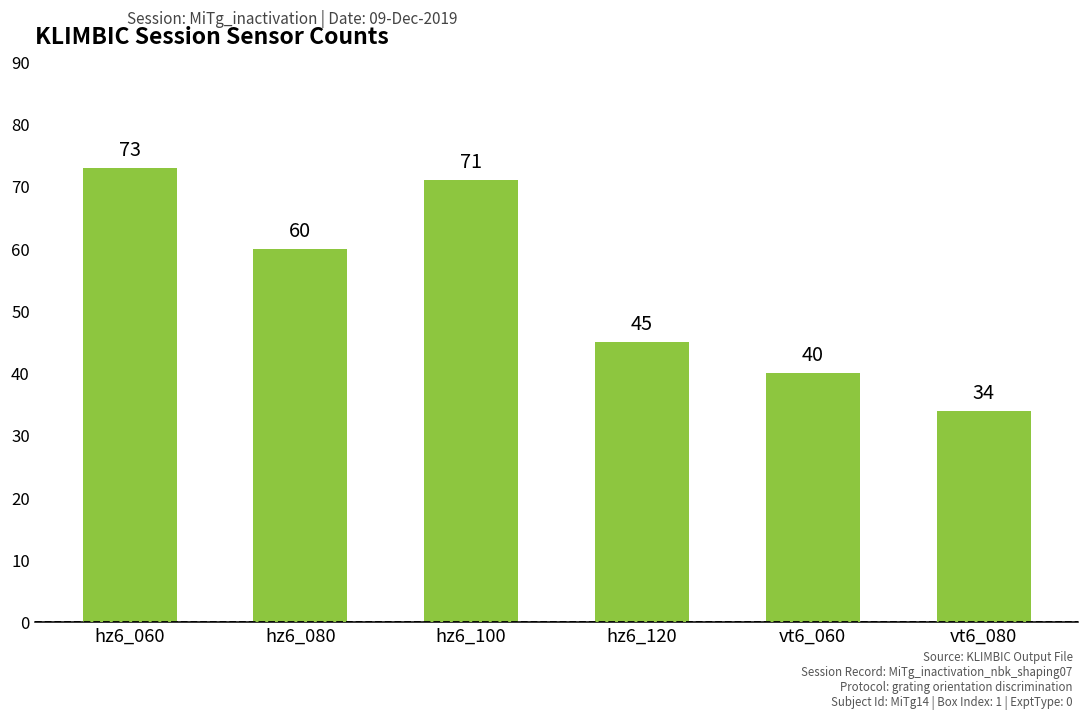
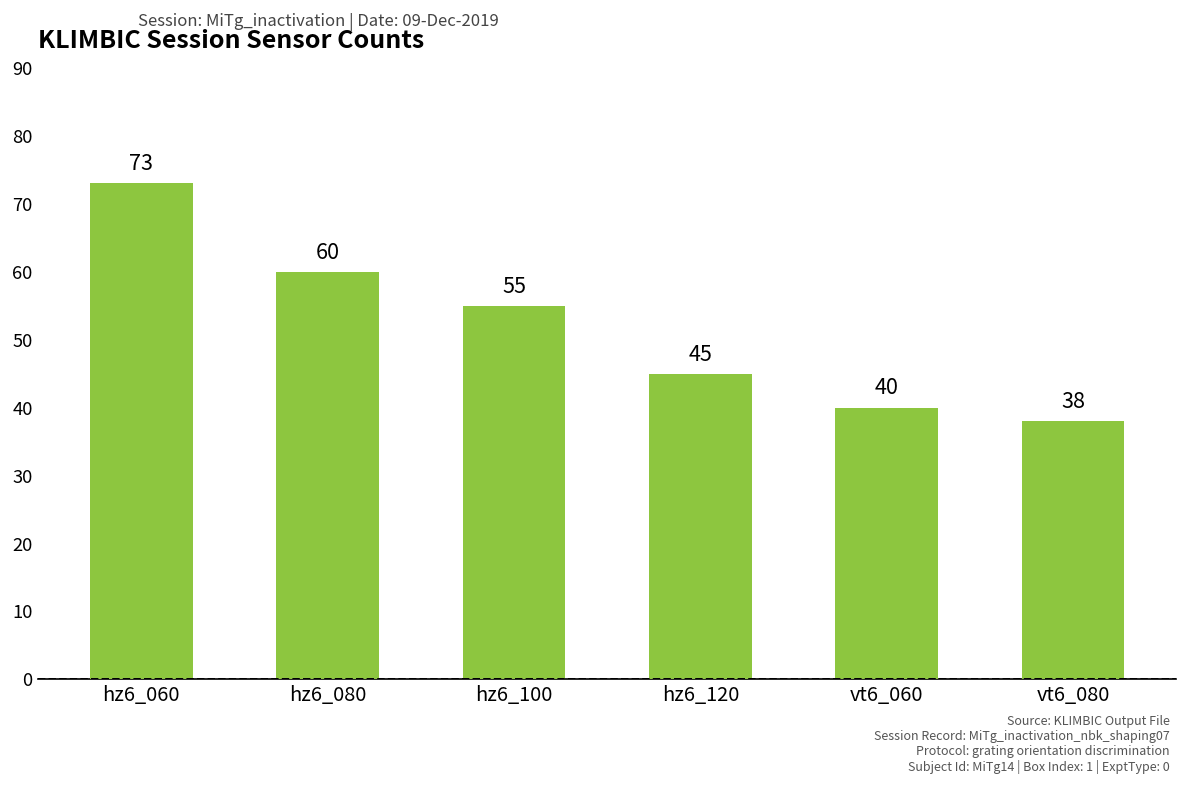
  {
    "hz6_060": 73,
    "hz6_080": 60,
-   "hz6_100": 71,
+   "hz6_100": 55,
    "hz6_120": 45,
    "vt6_060": 40,
-   "vt6_080": 34
+   "vt6_080": 38
  }
